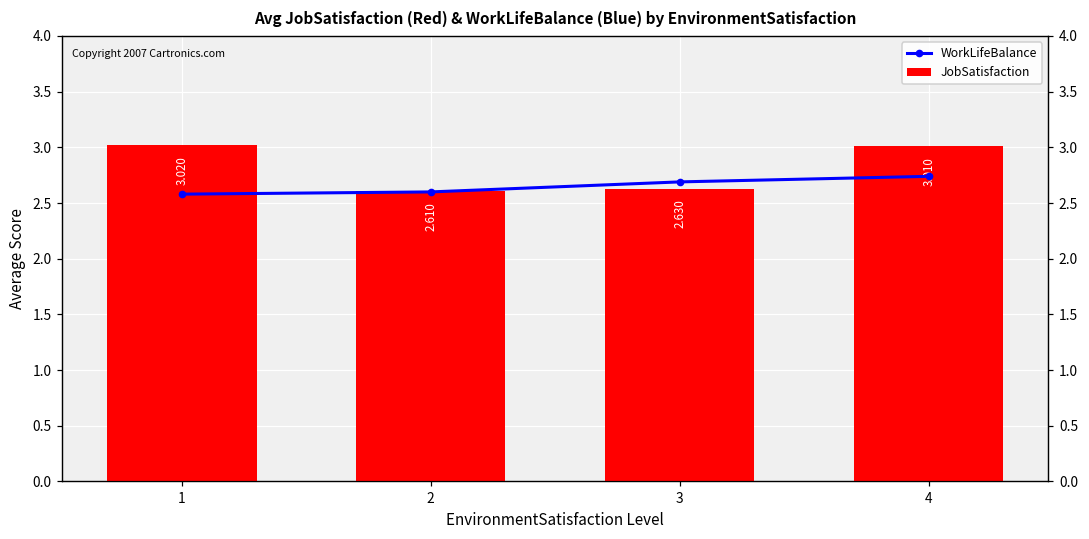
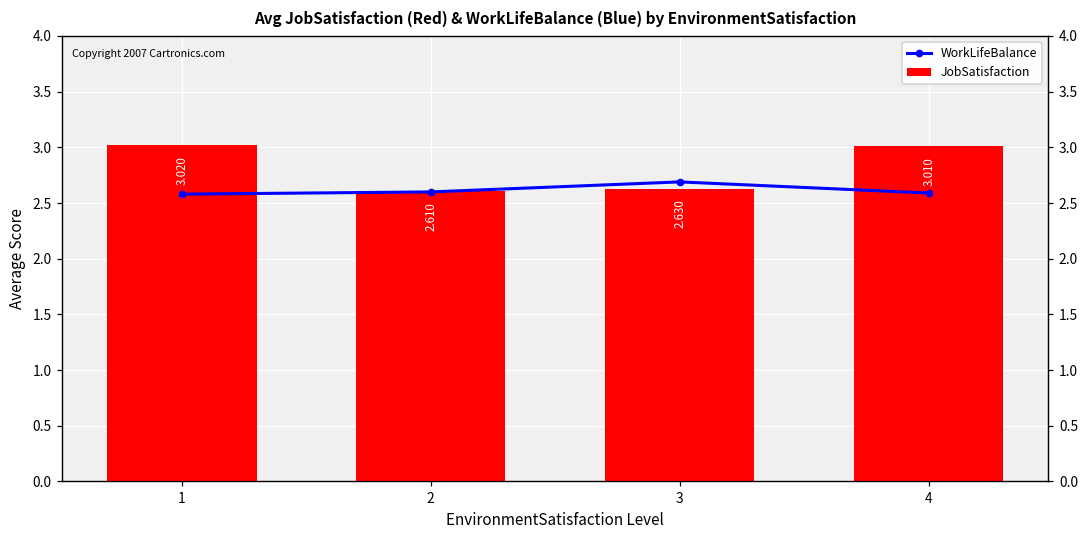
  {
    "WorkLifeBalance": {
      "1": 2.58,
      "2": 2.60,
      "3": 2.69,
-     "4": 2.74
+     "4": 2.59
    },
    "JobSatisfaction": {
      "1": 3.020,
      "2": 2.610,
      "3": 2.630
    }
  }
